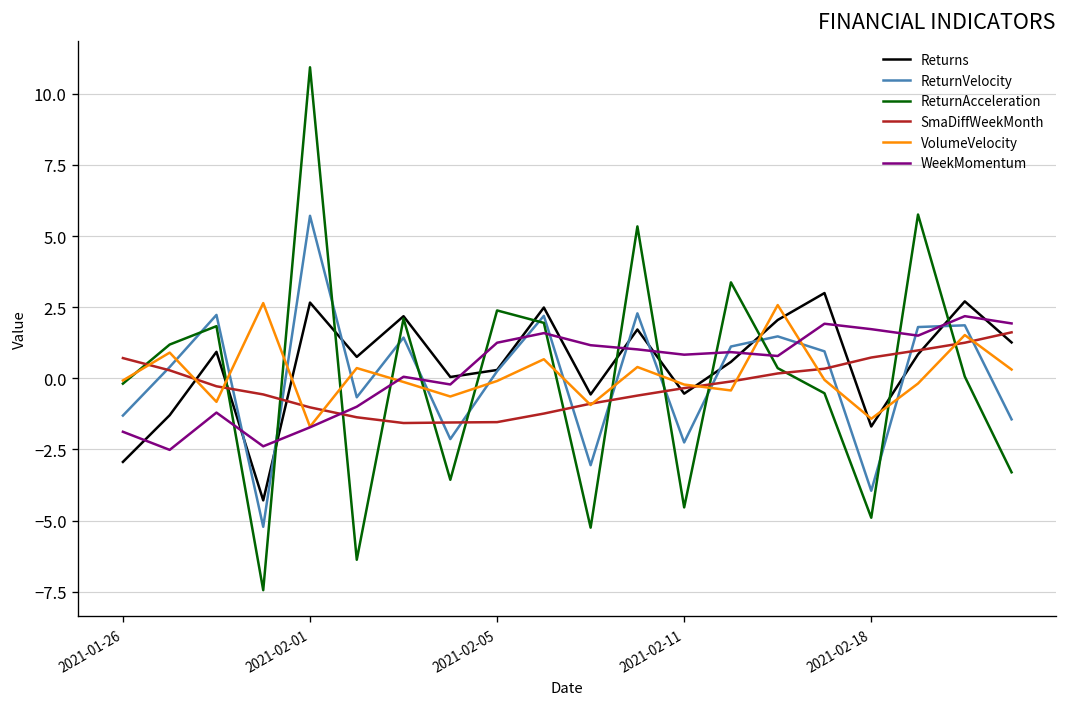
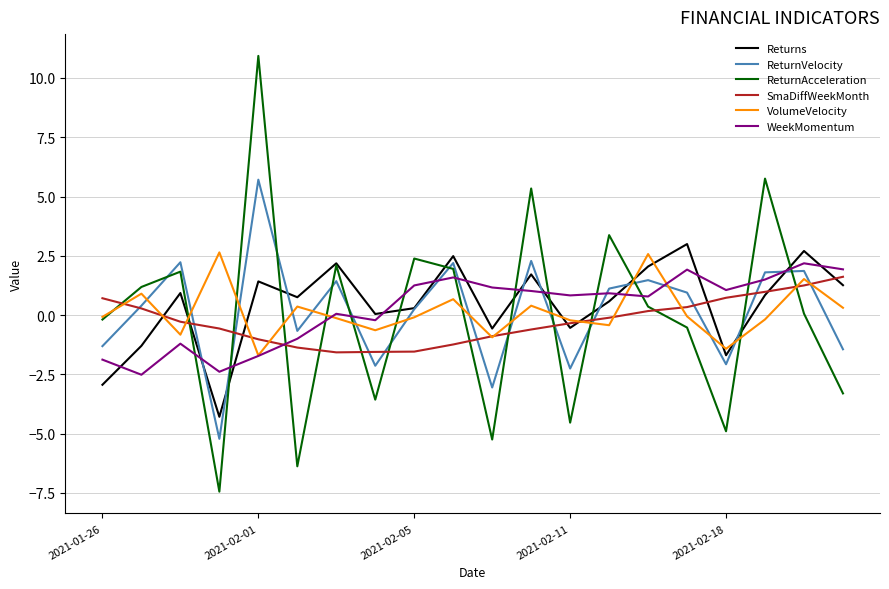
  {
    "Returns": {
      "2021-01-26": -2.9,
-     "2021-02-01": 2.7,
+     "2021-02-01": 1.4,
      "2021-02-11": -0.5,
      "2021-02-18": -1.7
    },
    "ReturnVelocity": {
      "2021-01-26": -1.3,
      "2021-02-01": 5.7,
      "2021-02-11": -2.3,
-     "2021-02-18": -4.0
+     "2021-02-18": -2.1
    },
    "ReturnAcceleration": {
      "2021-01-26": -0.2,
      "2021-02-01": 10.9,
      "2021-02-05": 2.4,
      "2021-02-11": -4.5,
      "2021-02-18": -4.9
    },
    "SmaDiffWeekMonth": {
      "2021-01-26": 0.7,
      "2021-02-01": -1.0,
      "2021-02-05": -1.5,
      "2021-02-11": -0.3,
      "2021-02-18": 0.7
    },
    "VolumeVelocity": {
      "2021-01-26": -0.1,
      "2021-02-05": -0.1,
      "2021-02-11": -0.2,
      "2021-02-18": -1.4
    },
    "WeekMomentum": {
      "2021-01-26": -1.9,
      "2021-02-05": 1.2,
      "2021-02-11": 0.8,
-     "2021-02-18": 1.7
+     "2021-02-18": 1.1
    }
  }
